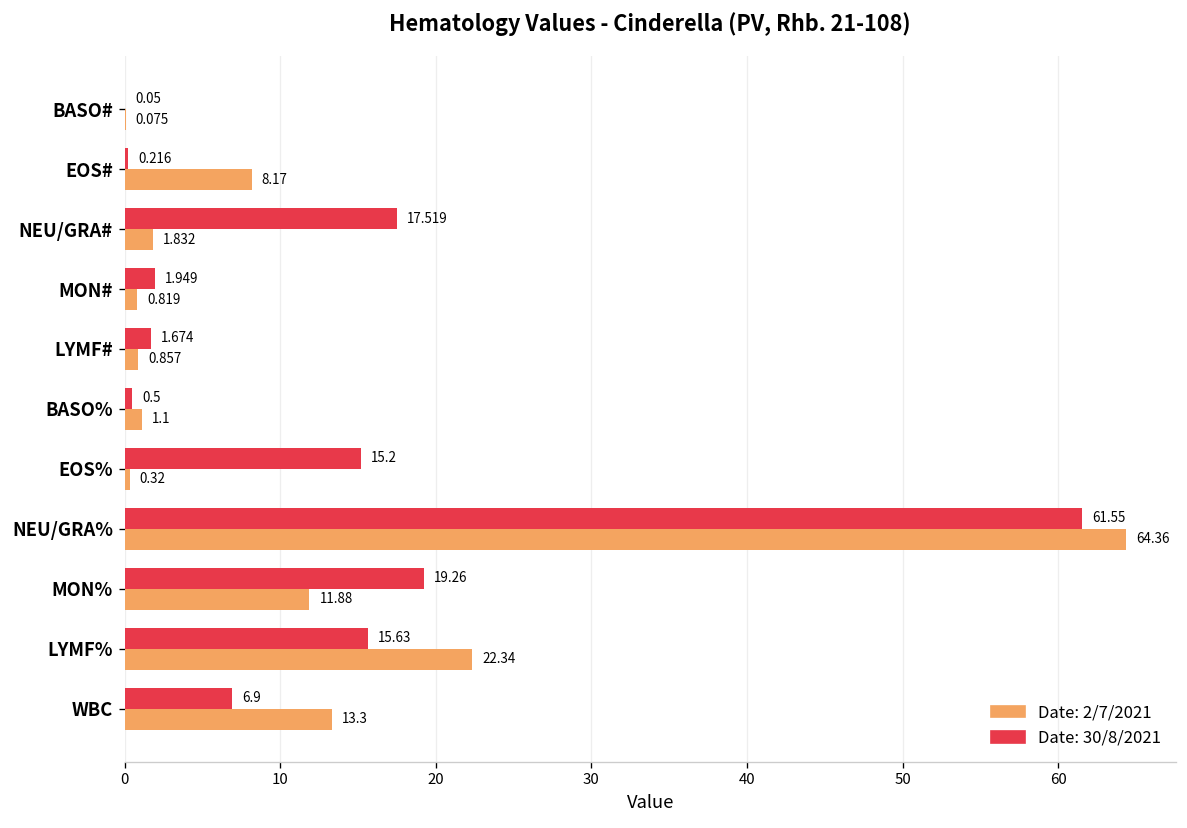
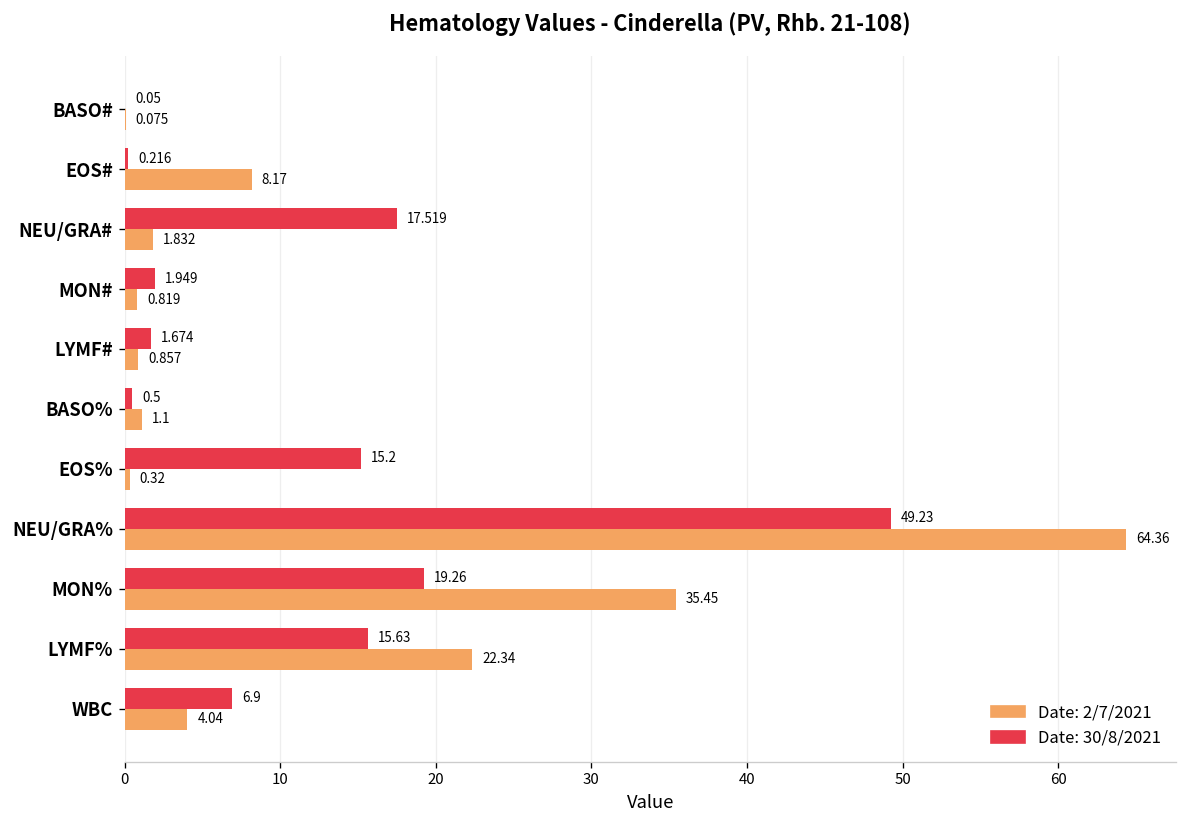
  {
    "Date: 2/7/2021": {
      "BASO#": 0.075,
      "EOS#": 8.17,
      "NEU/GRA#": 1.832,
      "MON#": 0.819,
      "LYMF#": 0.857,
      "BASO%": 1.1,
      "EOS%": 0.32,
      "NEU/GRA%": 64.36,
-     "MON%": 11.88,
+     "MON%": 35.45,
      "LYMF%": 22.34,
-     "WBC": 13.3
+     "WBC": 4.04
    },
    "Date: 30/8/2021": {
      "BASO#": 0.05,
      "EOS#": 0.216,
      "NEU/GRA#": 17.519,
      "MON#": 1.949,
      "LYMF#": 1.674,
      "BASO%": 0.5,
      "EOS%": 15.2,
-     "NEU/GRA%": 61.55,
+     "NEU/GRA%": 49.23,
      "MON%": 19.26,
      "LYMF%": 15.63,
      "WBC": 6.9
    }
  }
